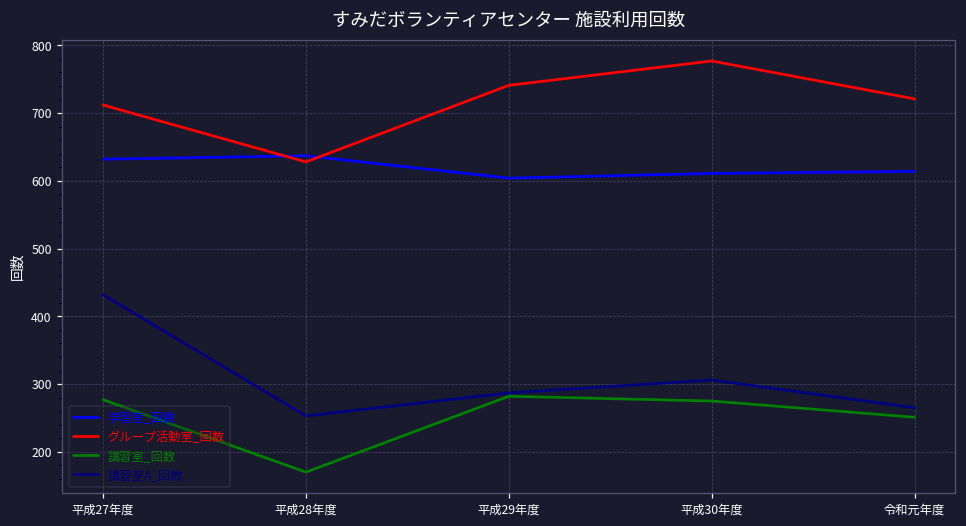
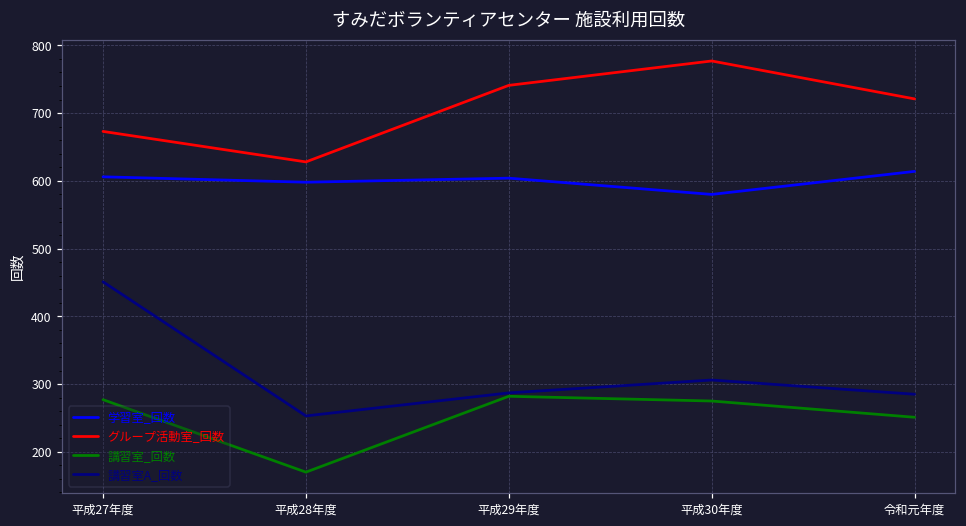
  {
    "学習室_回数": {
-     "平成27年度": 630,
-     "平成28年度": 640,
+     "平成27年度": 610,
+     "平成28年度": 600,
      "平成29年度": 600,
-     "平成30年度": 610,
+     "平成30年度": 580,
      "令和元年度": 610
    },
    "グループ活動室_回数": {
-     "平成27年度": 710,
+     "平成27年度": 670,
      "平成28年度": 630,
      "平成29年度": 740,
      "平成30年度": 780,
      "令和元年度": 720
    },
    "講習室_回数": {
      "平成27年度": 280,
      "平成28年度": 170,
      "平成29年度": 280,
      "平成30年度": 280,
      "令和元年度": 250
    },
    "講習室A_回数": {
-     "平成27年度": 430,
+     "平成27年度": 450,
      "平成28年度": 250,
      "平成29年度": 290,
      "平成30年度": 310,
-     "令和元年度": 270
+     "令和元年度": 290
    }
  }
